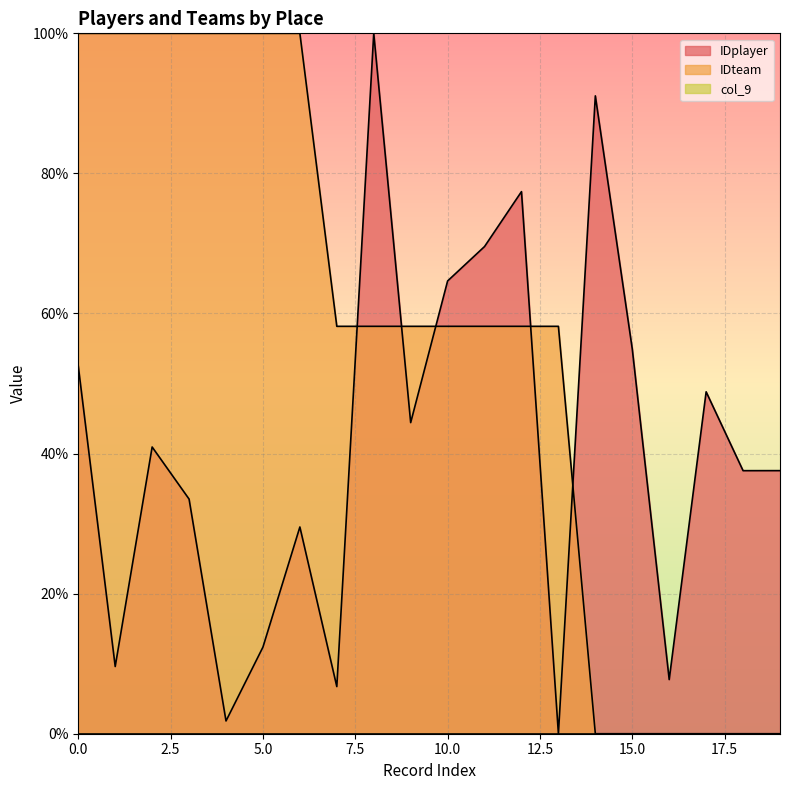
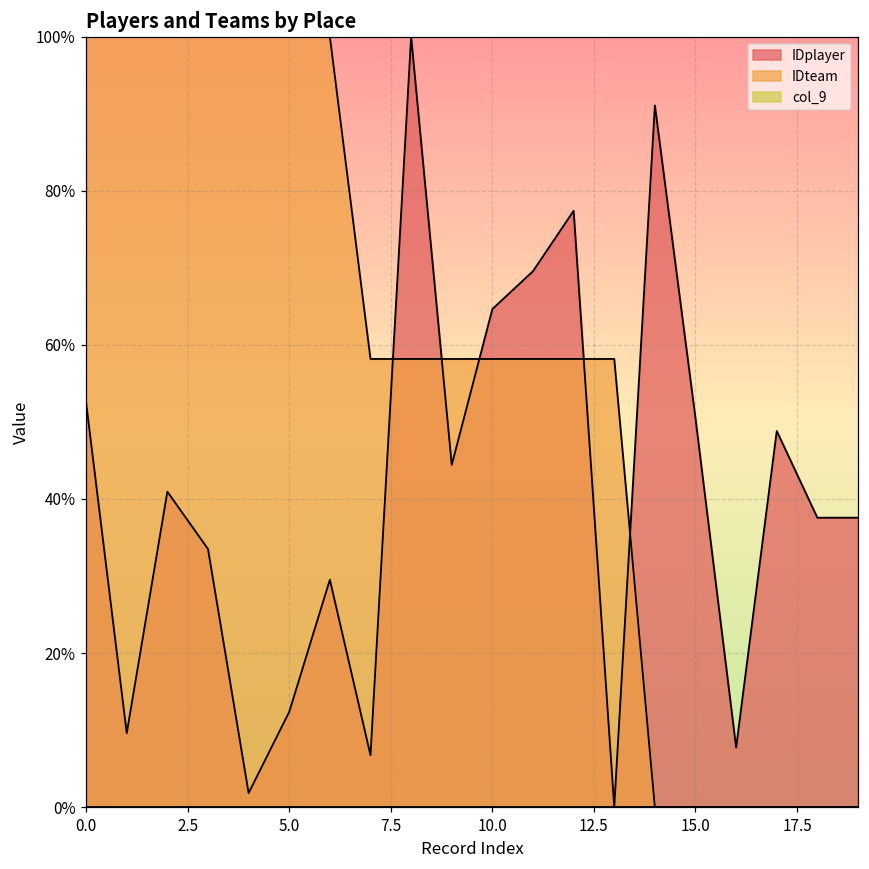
  {
    "IDplayer": {
      "0.0": "52%",
      "5.0": "12%",
      "10.0": "65%",
-     "15.0": "55%"
+     "15.0": "50%"
    }
  }
